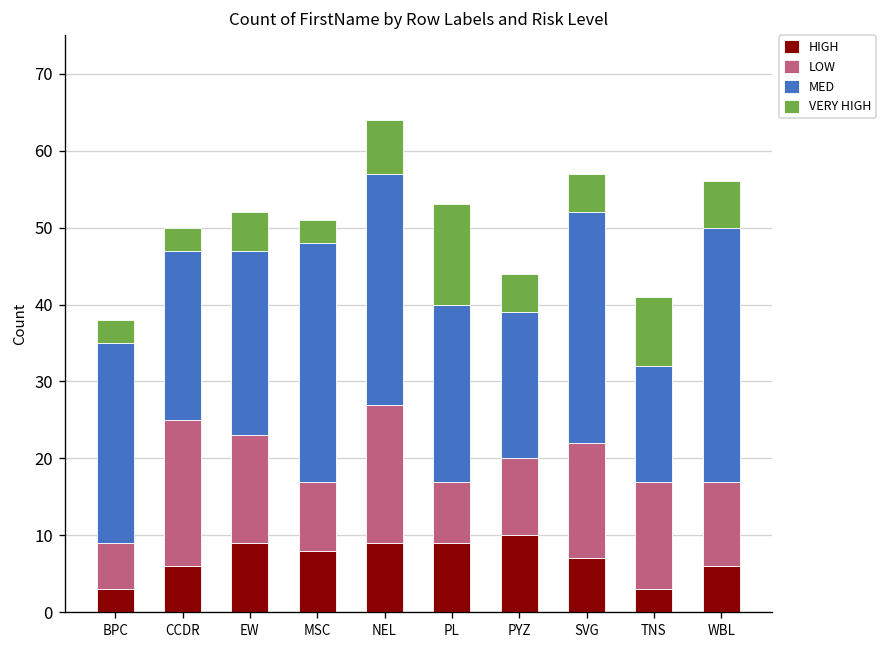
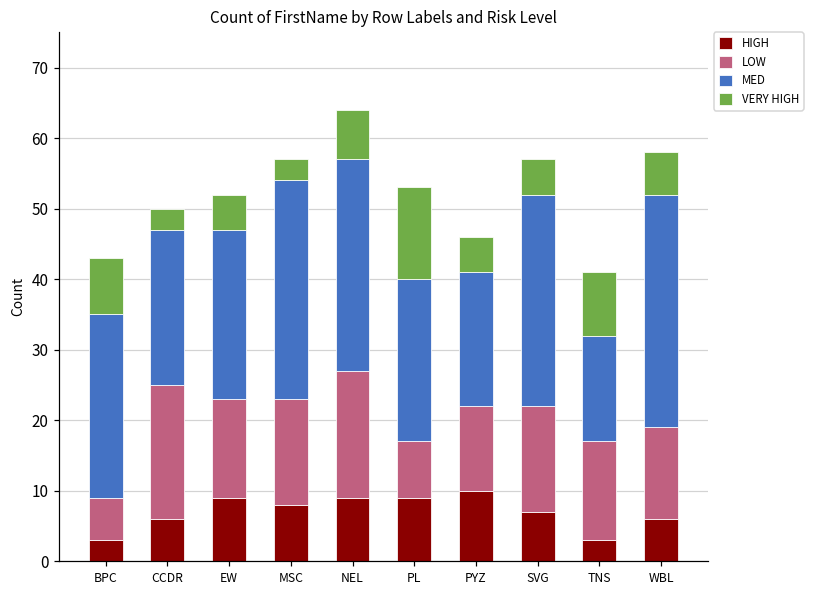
  {
    "HIGH": {
      "BPC": 3,
      "CCDR": 6,
      "EW": 9,
      "MSC": 8,
      "NEL": 9,
      "PL": 9,
      "PYZ": 10,
      "SVG": 7,
      "TNS": 3,
      "WBL": 6
    },
    "LOW": {
      "BPC": 6,
      "CCDR": 19,
      "EW": 14,
-     "MSC": 9,
+     "MSC": 15,
      "NEL": 18,
      "PL": 8,
-     "PYZ": 10,
+     "PYZ": 12,
      "SVG": 15,
      "TNS": 14,
-     "WBL": 11
+     "WBL": 13
    },
    "MED": {
      "BPC": 26,
      "CCDR": 22,
      "EW": 24,
      "MSC": 31,
      "NEL": 30,
      "PL": 23,
      "PYZ": 19,
      "SVG": 30,
      "TNS": 15,
      "WBL": 33
    },
    "VERY HIGH": {
-     "BPC": 3,
+     "BPC": 8,
      "CCDR": 3,
      "EW": 5,
      "MSC": 3,
      "NEL": 7,
      "PL": 13,
      "PYZ": 5,
      "SVG": 5,
      "TNS": 9,
      "WBL": 6
    }
  }
